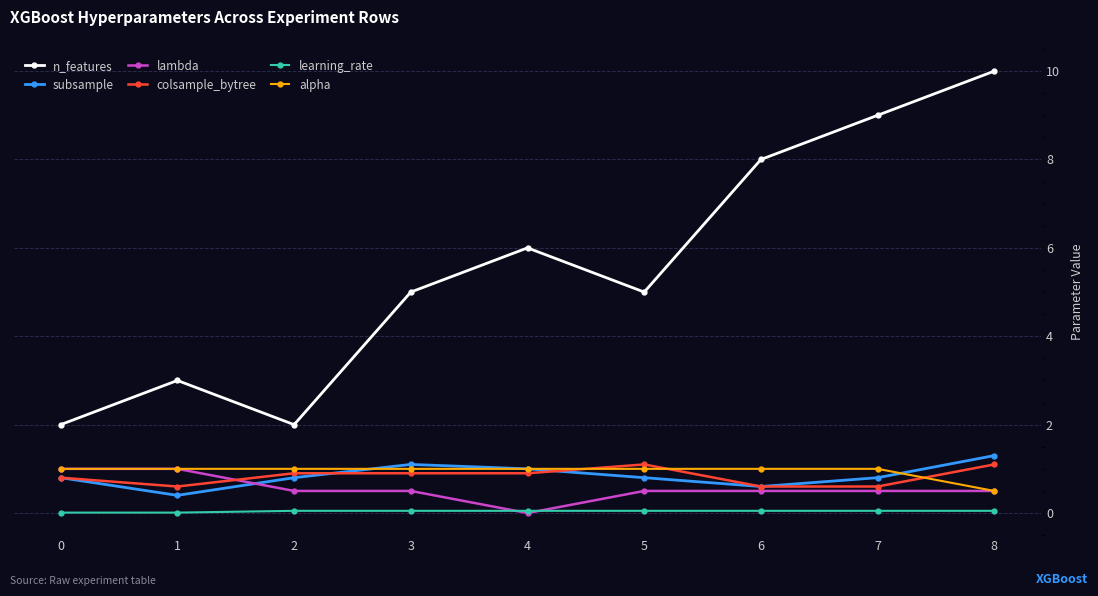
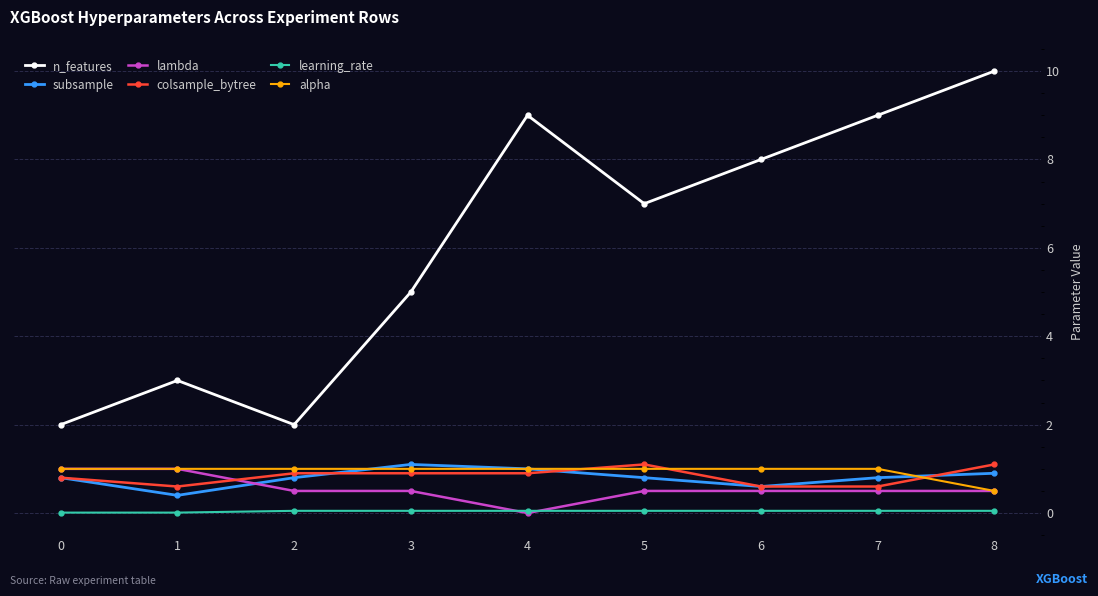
  {
    "n_features": {
      "0": 2,
      "1": 3,
      "2": 2,
      "3": 5,
-     "4": 6,
-     "5": 5,
+     "4": 9,
+     "5": 7,
      "6": 8,
      "7": 9,
      "8": 10
    },
    "subsample": {
      "1": 0.4,
      "2": 0.8,
      "3": 1.1,
      "5": 0.8,
      "7": 0.8,
-     "8": 1.3
+     "8": 0.9
    },
    "lambda": {
      "2": 0.5,
      "3": 0.5,
      "5": 0.5,
      "6": 0.5,
      "7": 0.5
    },
    "colsample_bytree": {
      "1": 0.6,
      "2": 0.9,
      "3": 0.9,
      "4": 0.9,
      "5": 1.1,
      "7": 0.6,
      "8": 1.1
    },
    "learning_rate": {
      "0": 0.0,
      "1": 0.0,
      "2": 0.1,
      "3": 0.1,
      "5": 0.1,
      "6": 0.1,
      "7": 0.1,
      "8": 0.1
    },
    "alpha": {
      "2": 1.0,
      "3": 1.0,
      "5": 1.0,
      "6": 1.0,
      "7": 1.0
    }
  }
